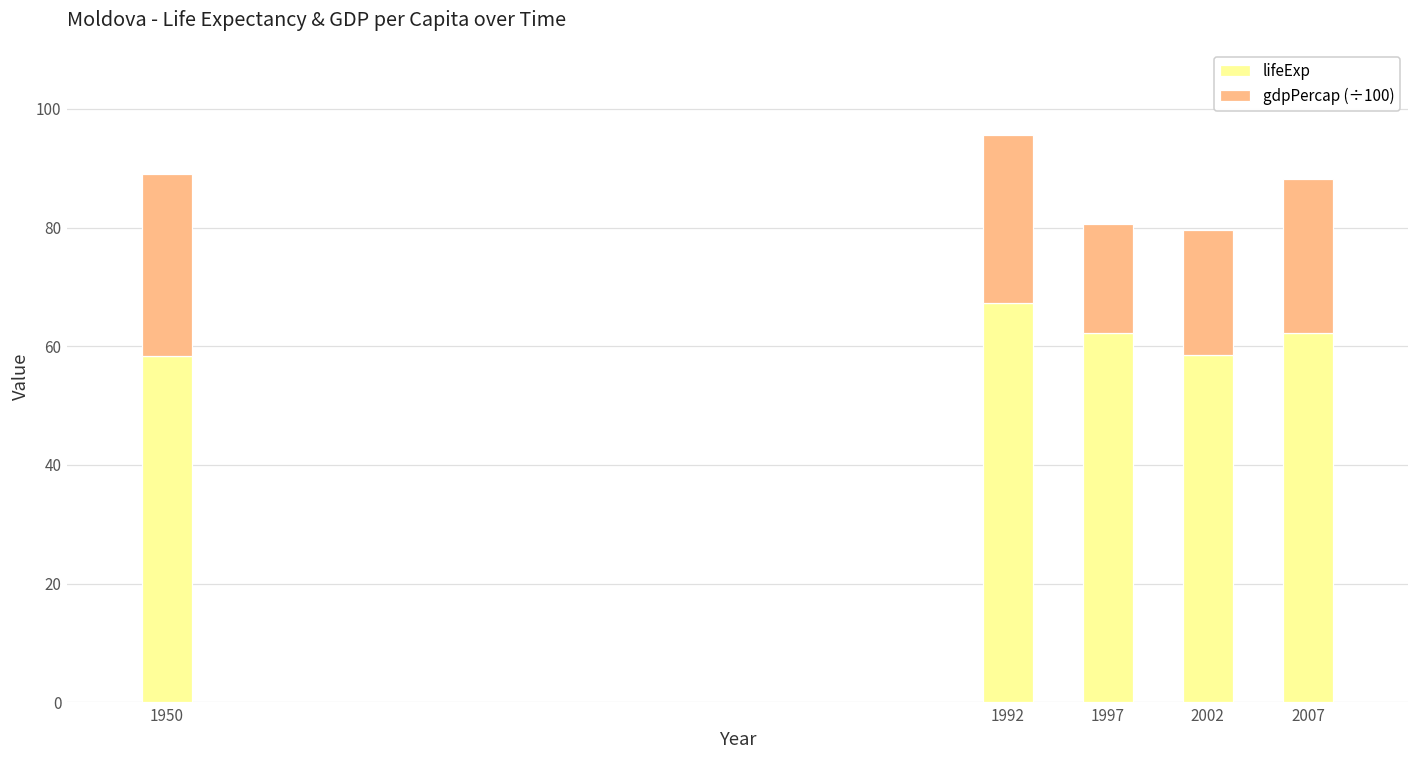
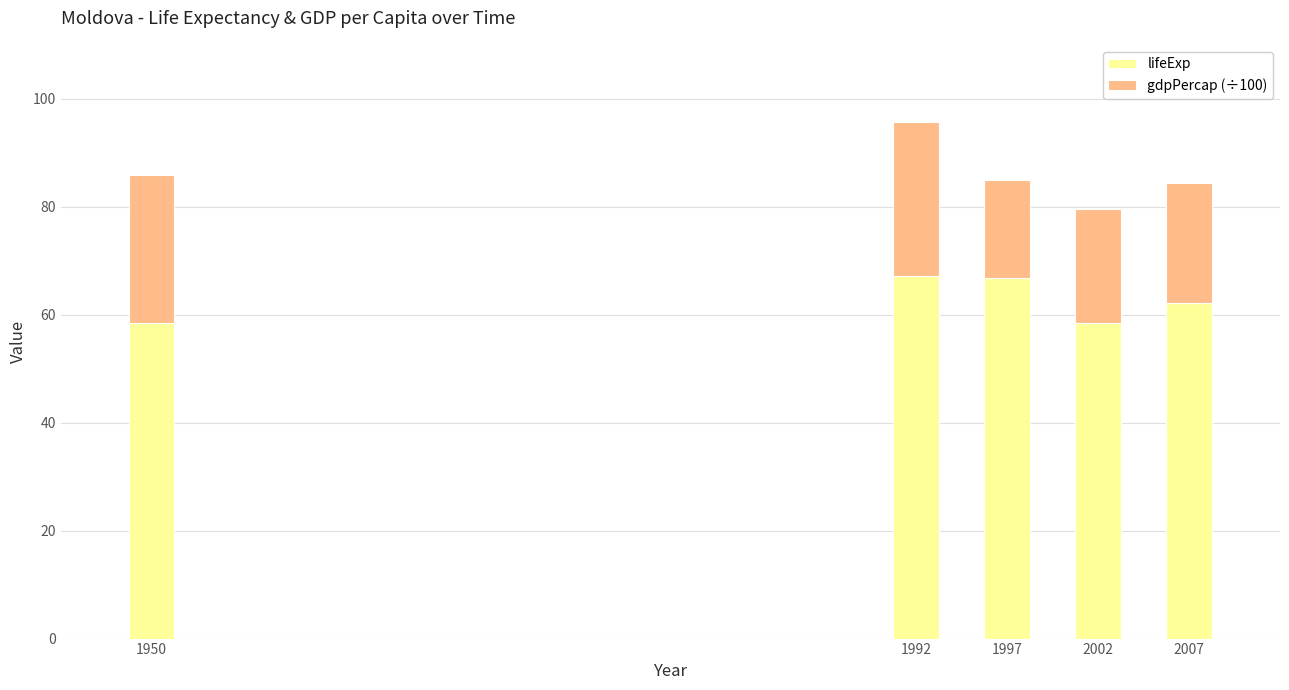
  {
    "lifeExp": {
      "1950": 58,
      "1992": 67,
-     "1997": 62,
+     "1997": 67,
      "2002": 59,
      "2007": 62
    },
    "gdpPercap (÷100)": {
-     "1950": 31,
+     "1950": 28,
      "1992": 28,
      "1997": 18,
      "2002": 21,
-     "2007": 26
+     "2007": 22
    }
  }
